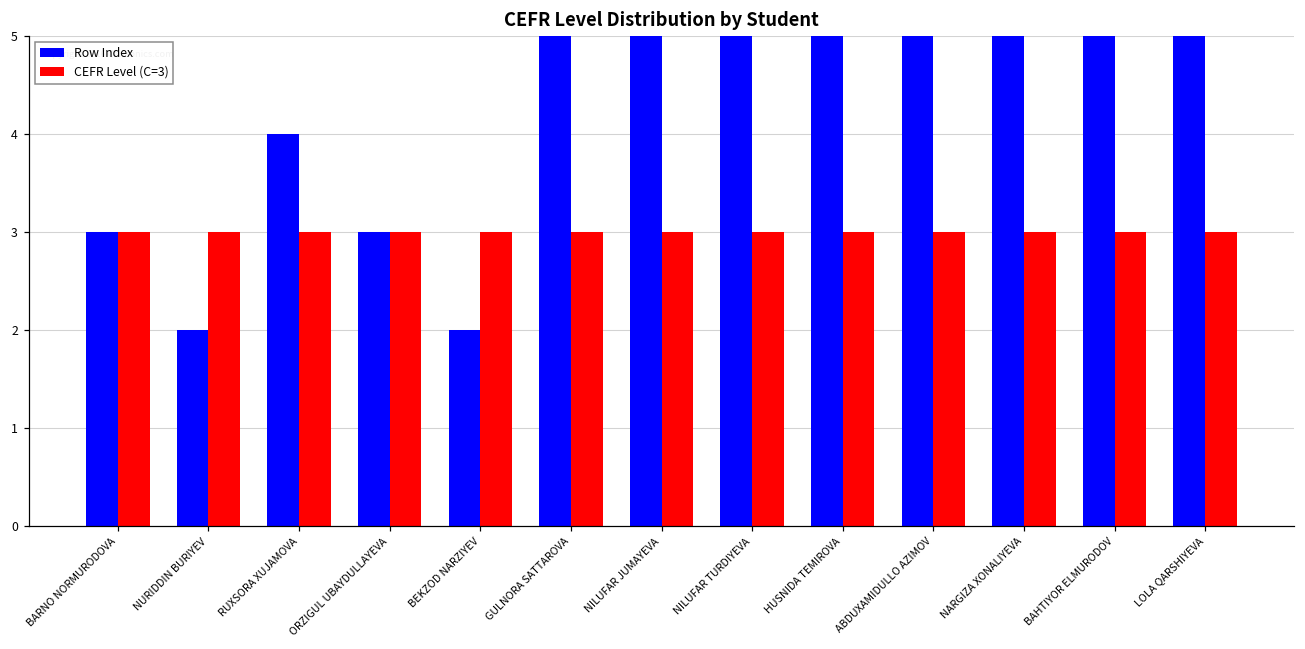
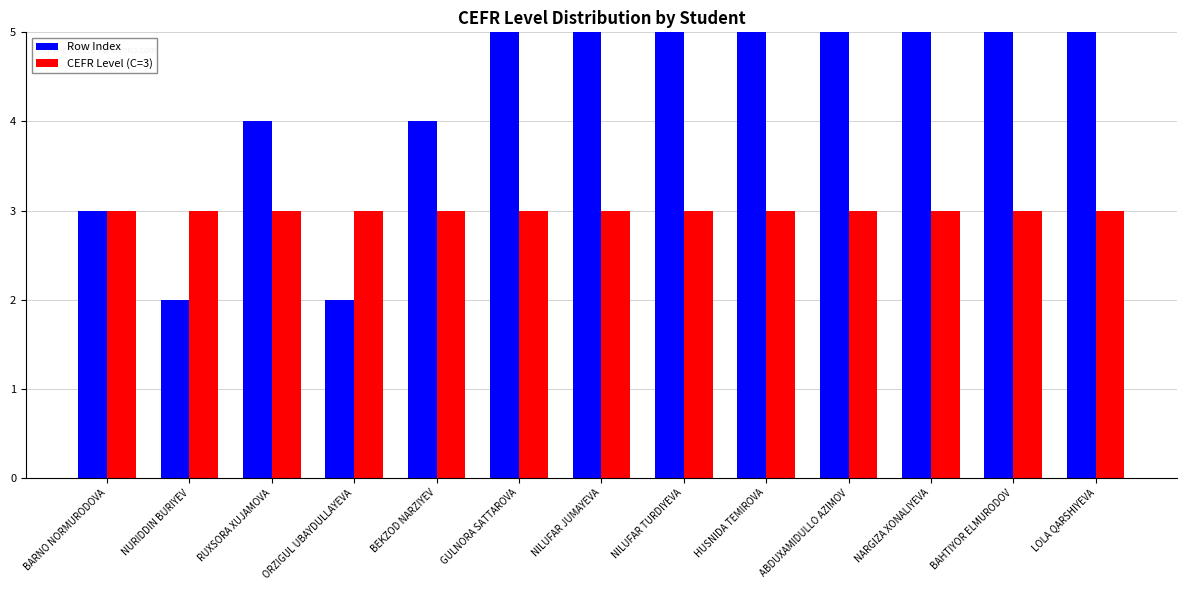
  {
    "Row Index": {
      "BARNO NORMURODOVA": 3,
      "NURIDDIN BURIYEV": 2,
      "RUXSORA XUJAMOVA": 4,
-     "ORZIGUL UBAYDULLAYEVA": 3,
-     "BEKZOD NARZIYEV": 2,
+     "ORZIGUL UBAYDULLAYEVA": 2,
+     "BEKZOD NARZIYEV": 4,
      "GULNORA SATTAROVA": 5
    },
    "CEFR Level (C=3)": {
      "BARNO NORMURODOVA": 3,
      "NURIDDIN BURIYEV": 3,
      "RUXSORA XUJAMOVA": 3,
      "ORZIGUL UBAYDULLAYEVA": 3,
      "BEKZOD NARZIYEV": 3,
      "GULNORA SATTAROVA": 3,
      "NILUFAR JUMAYEVA": 3,
      "NILUFAR TURDIYEVA": 3,
      "HUSNIDA TEMIROVA": 3,
      "ABDUXAMIDULLO AZIMOV": 3,
      "NARGIZA XONALIYEVA": 3,
      "BAHTIYOR ELMURODOV": 3,
      "LOLA QARSHIYEVA": 3
    }
  }
